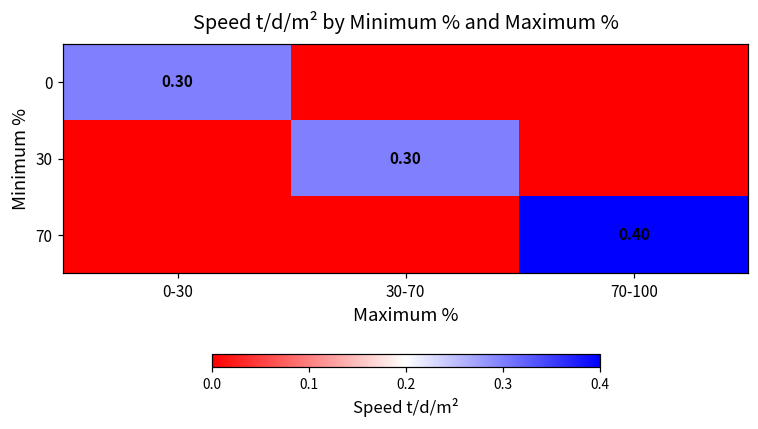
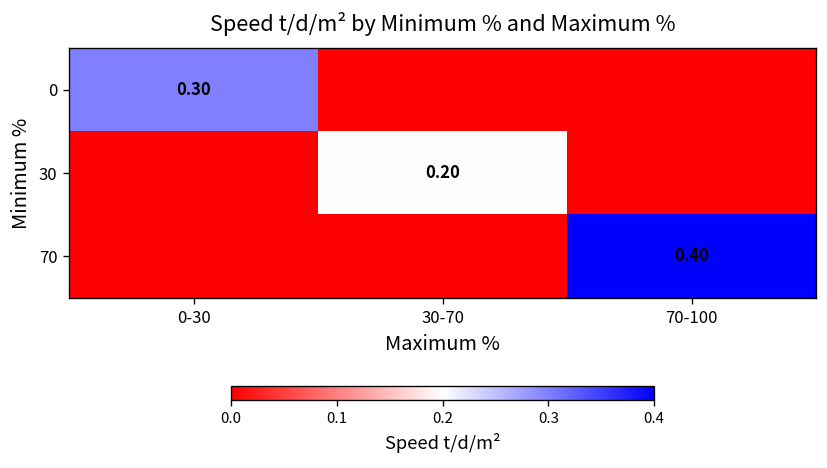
  {
    "0": {
      "0-30": 0.30
    },
    "30": {
-     "30-70": 0.30
+     "30-70": 0.20
    },
    "70": {
      "70-100": 0.40
    }
  }
